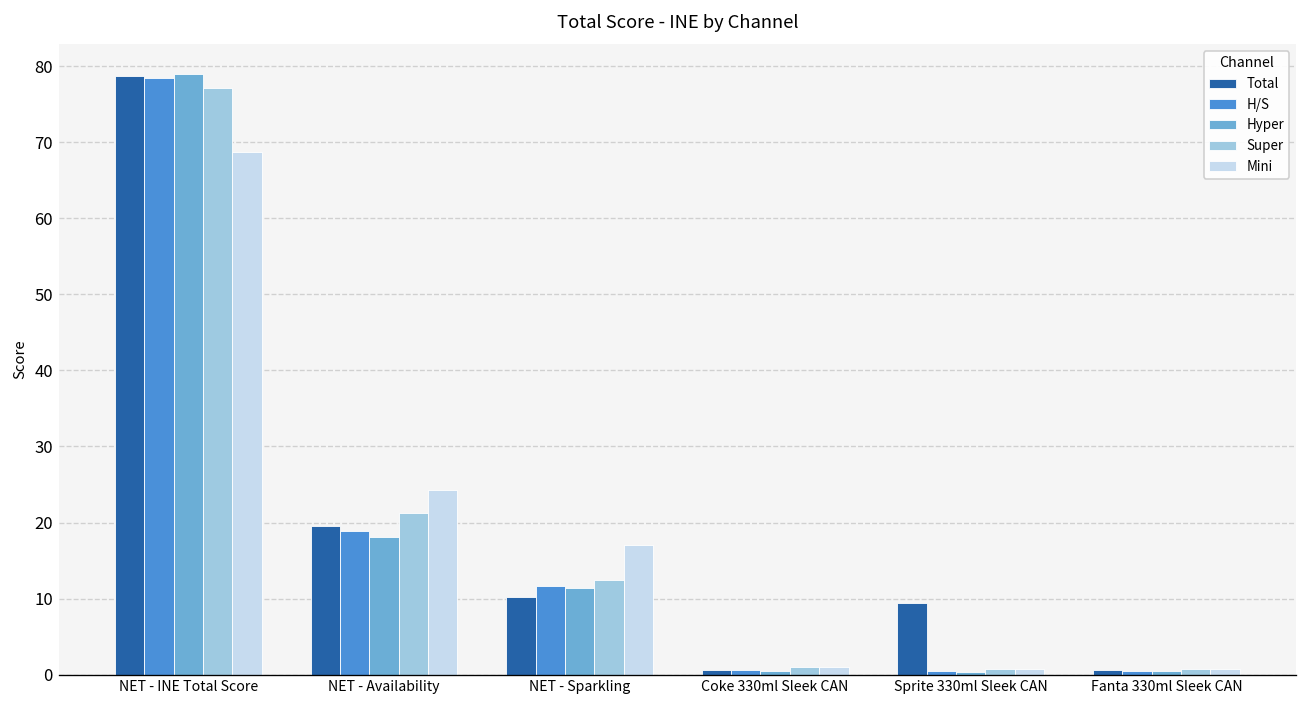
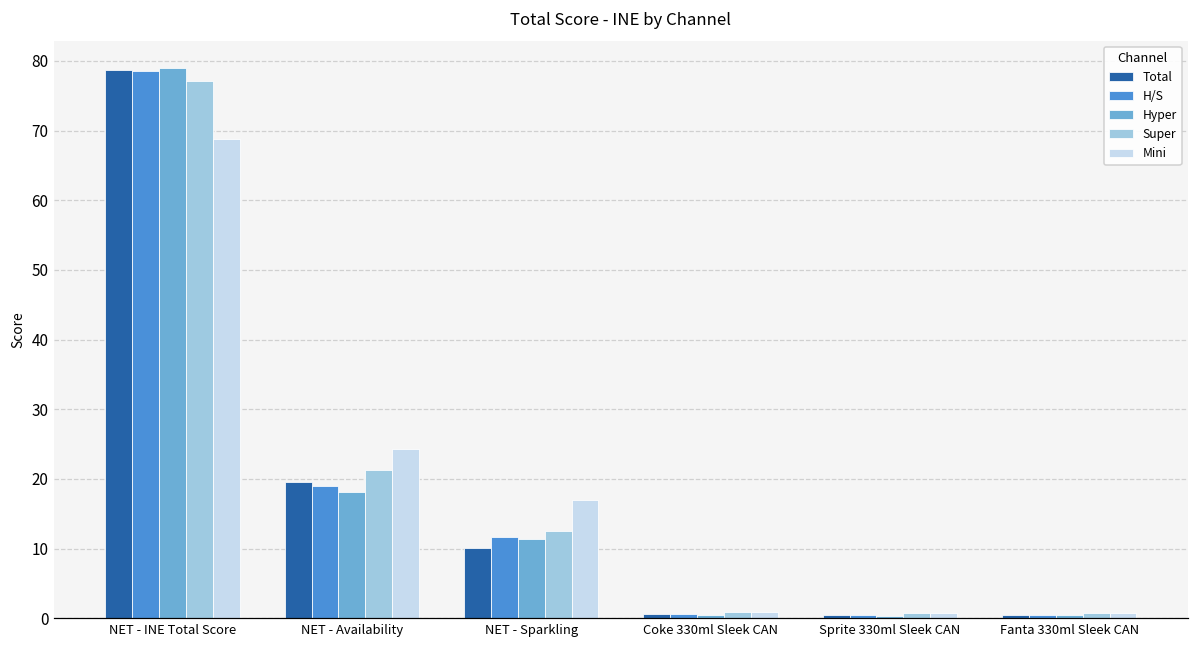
  {
    "Total": {
      "NET - INE Total Score": 79,
      "NET - Availability": 20,
      "NET - Sparkling": 10,
      "Coke 330ml Sleek CAN": 1,
-     "Sprite 330ml Sleek CAN": 9,
+     "Sprite 330ml Sleek CAN": 0,
      "Fanta 330ml Sleek CAN": 1
    }
  }
